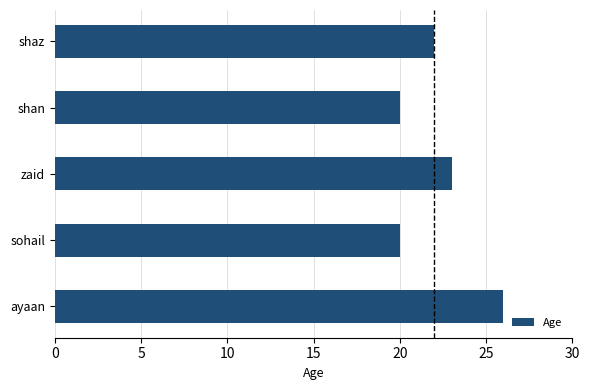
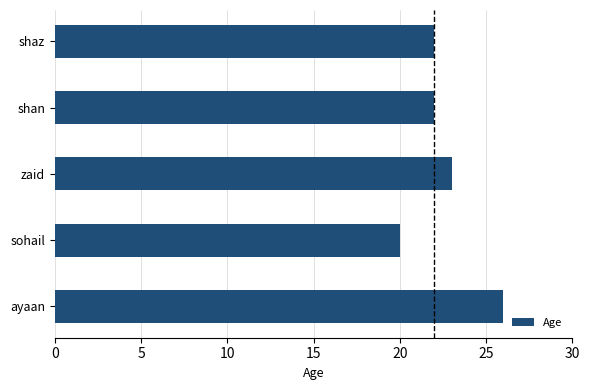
  {
    "shaz": 22,
-   "shan": 20,
+   "shan": 22,
    "zaid": 23,
    "sohail": 20,
    "ayaan": 26
  }
